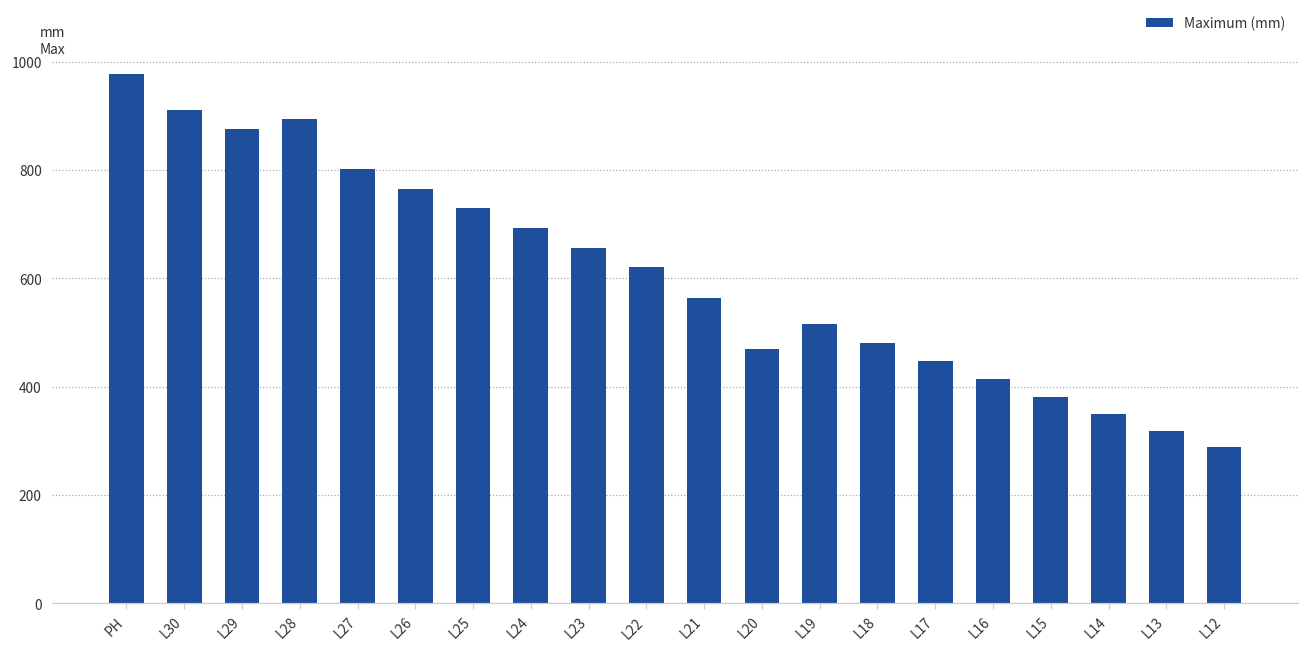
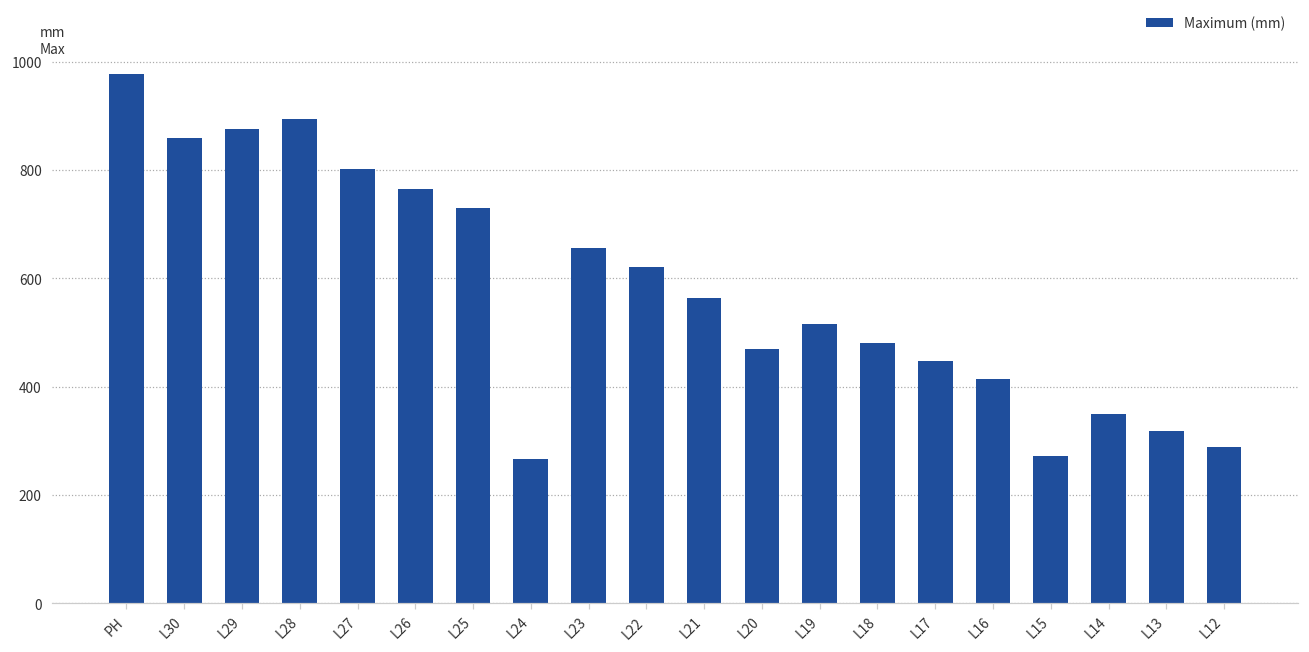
  {
    "PH": 980,
-   "L30": 910,
+   "L30": 860,
    "L29": 880,
    "L28": 890,
    "L27": 800,
    "L26": 770,
    "L25": 730,
-   "L24": 690,
+   "L24": 270,
    "L23": 660,
    "L22": 620,
    "L21": 560,
    "L20": 470,
    "L19": 520,
    "L18": 480,
    "L17": 450,
    "L16": 410,
-   "L15": 380,
+   "L15": 270,
    "L14": 350,
    "L13": 320,
    "L12": 290
  }
